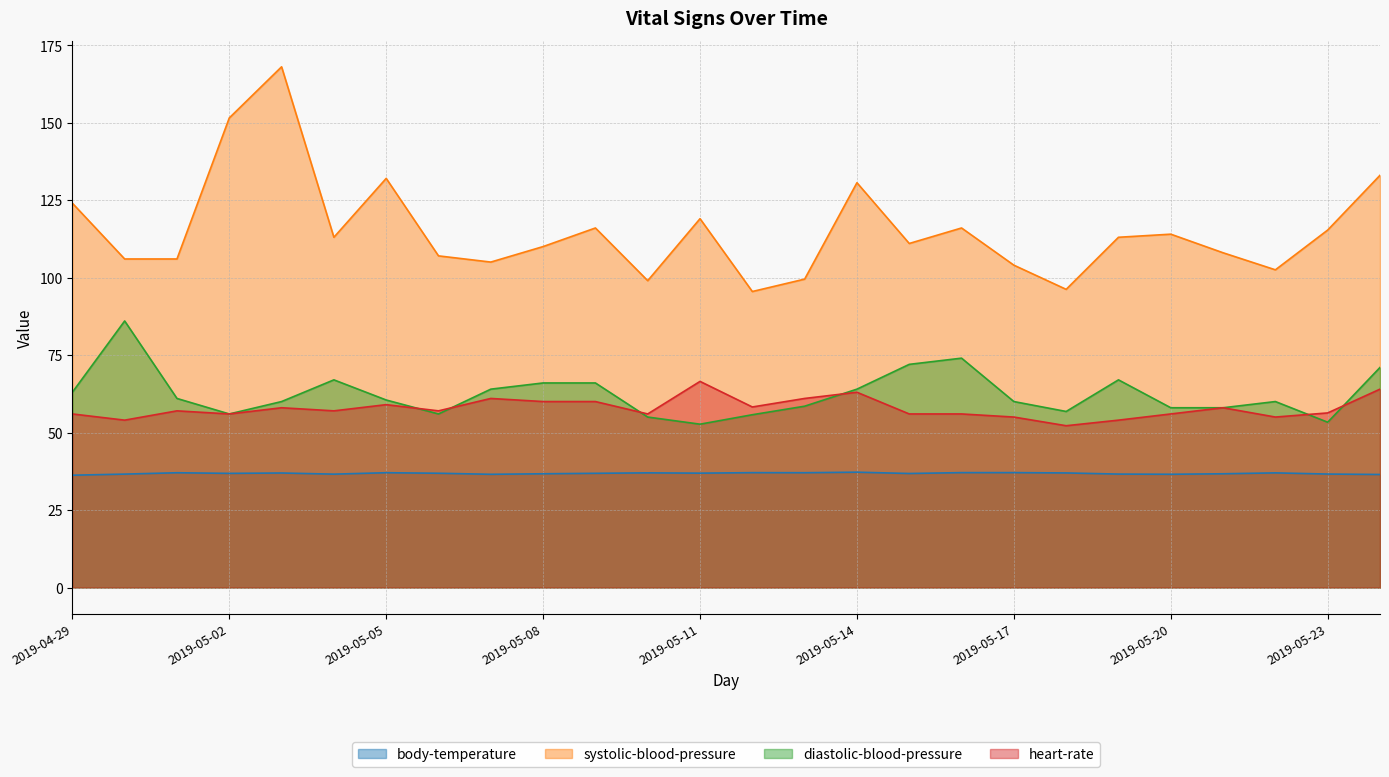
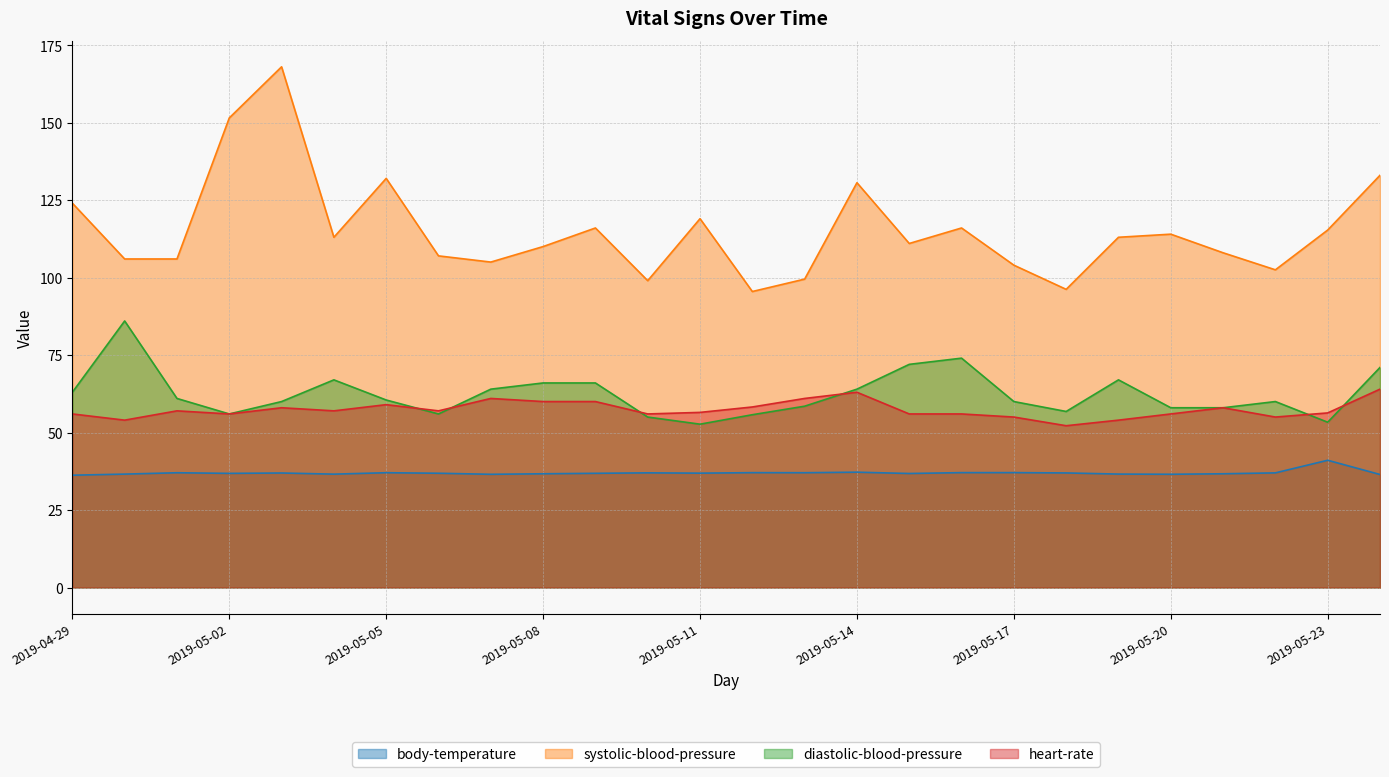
  {
    "body-temperature": {
      "2019-04-29": 36,
      "2019-05-02": 37,
      "2019-05-05": 37,
      "2019-05-08": 37,
      "2019-05-11": 37,
      "2019-05-14": 37,
      "2019-05-17": 37,
      "2019-05-20": 37,
-     "2019-05-23": 37
+     "2019-05-23": 41
    },
    "systolic-blood-pressure": {
      "2019-04-29": 124,
      "2019-05-02": 152,
      "2019-05-05": 132,
      "2019-05-08": 110,
      "2019-05-11": 119,
      "2019-05-14": 131,
      "2019-05-17": 104,
      "2019-05-20": 114,
      "2019-05-23": 115
    },
    "diastolic-blood-pressure": {
      "2019-04-29": 63,
      "2019-05-05": 61,
      "2019-05-08": 66,
      "2019-05-11": 53,
      "2019-05-14": 64,
      "2019-05-17": 60,
      "2019-05-20": 58,
      "2019-05-23": 53
    },
    "heart-rate": {
      "2019-04-29": 56,
      "2019-05-05": 59,
      "2019-05-08": 60,
-     "2019-05-11": 67,
+     "2019-05-11": 57,
      "2019-05-14": 63,
      "2019-05-17": 55,
      "2019-05-20": 56,
      "2019-05-23": 56
    }
  }
